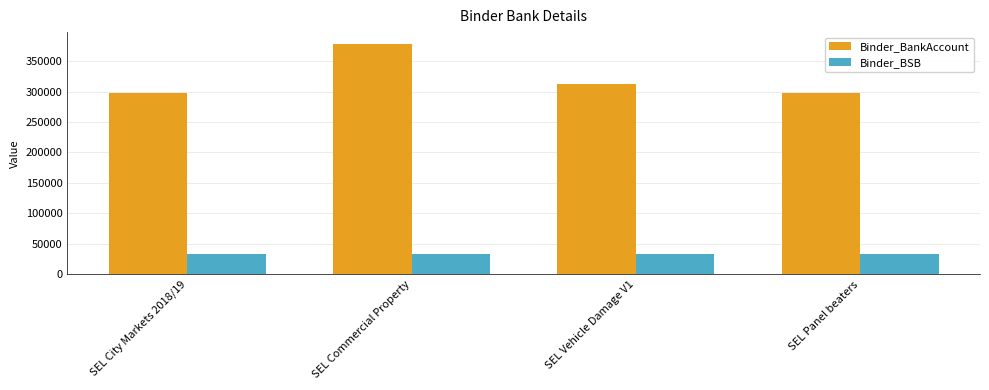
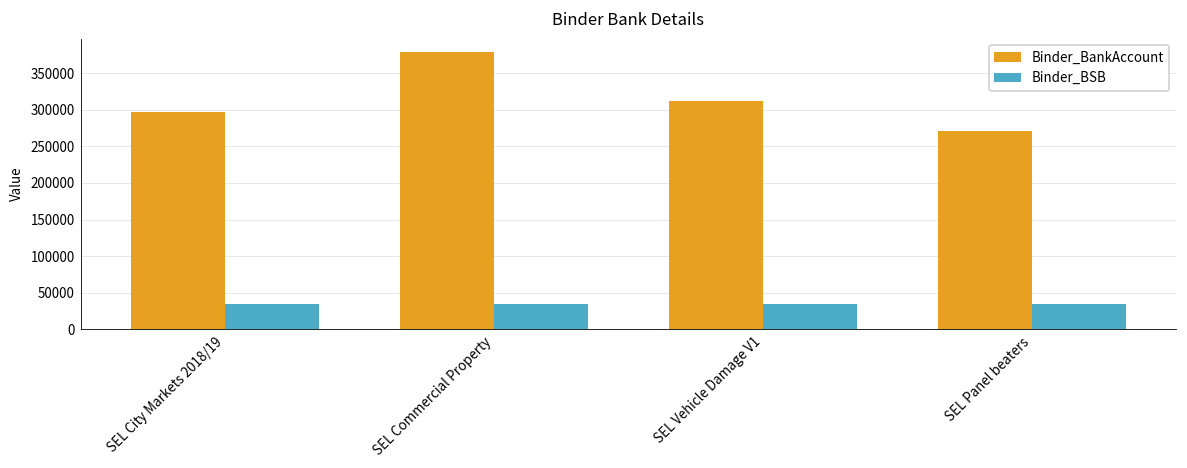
  {
    "Binder_BankAccount": {
      "SEL City Markets 2018/19": 300000,
      "SEL Commercial Property": 380000,
      "SEL Vehicle Damage V1": 310000,
-     "SEL Panel beaters": 300000
+     "SEL Panel beaters": 270000
    },
    "Binder_BSB": {
      "SEL City Markets 2018/19": 30000,
      "SEL Commercial Property": 30000,
      "SEL Vehicle Damage V1": 30000,
      "SEL Panel beaters": 30000
    }
  }
